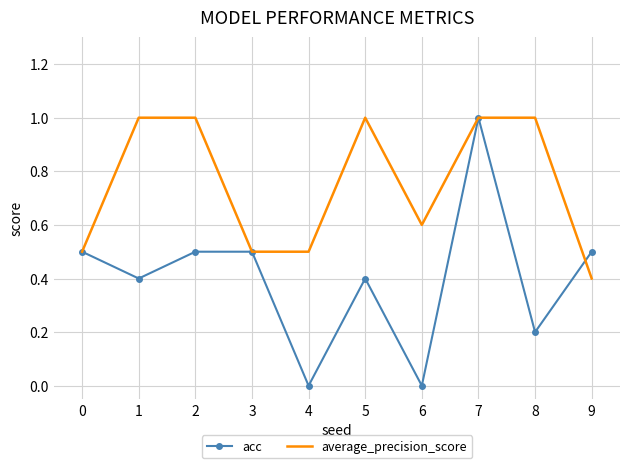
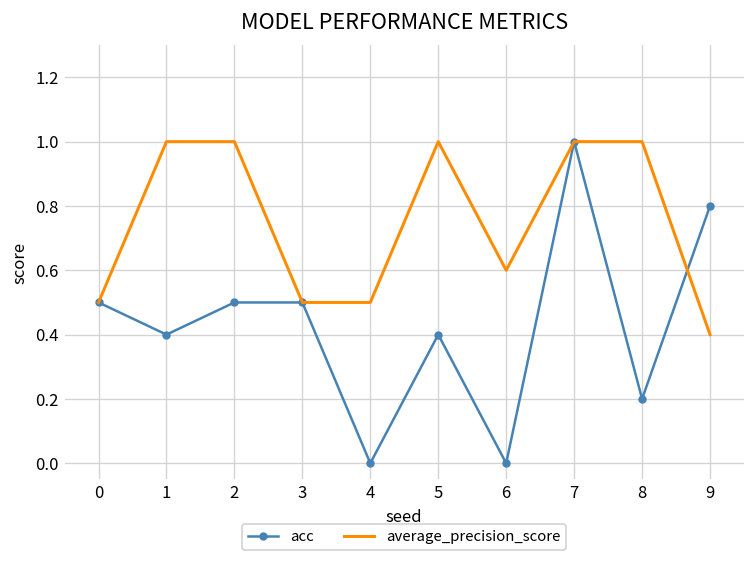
  {
    "acc": {
      "1": 0.4,
      "2": 0.5,
      "4": 0.0,
      "5": 0.4,
      "6": 0.0,
      "8": 0.2,
-     "9": 0.5
+     "9": 0.8
    },
    "average_precision_score": {
      "1": 1.0,
      "2": 1.0,
      "4": 0.5,
      "5": 1.0,
      "6": 0.6,
      "8": 1.0,
      "9": 0.4
    }
  }
